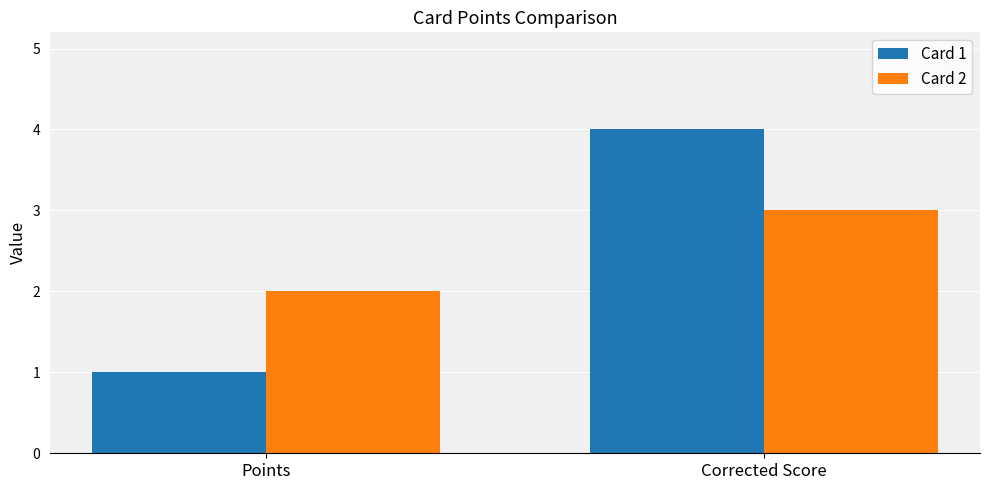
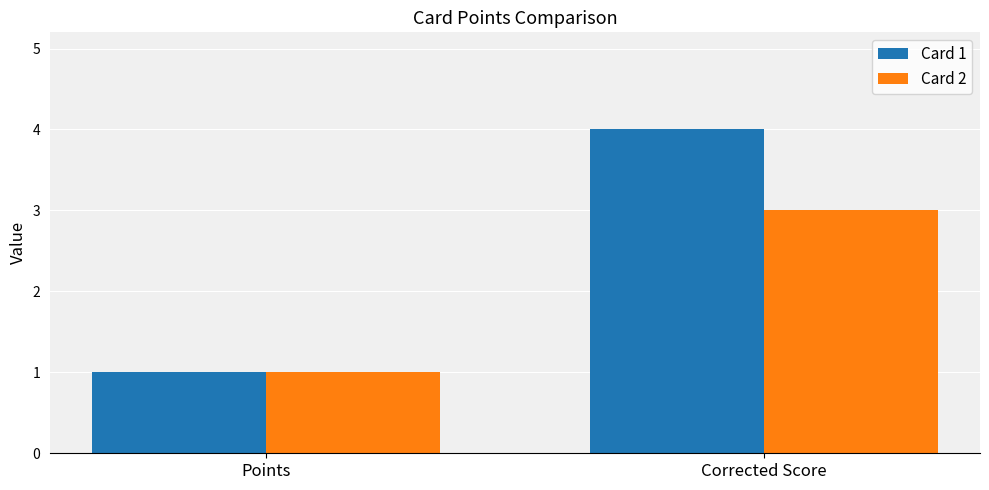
  {
    "Card 1": {
      "Points": 1,
      "Corrected Score": 4
    },
    "Card 2": {
-     "Points": 2,
+     "Points": 1,
      "Corrected Score": 3
    }
  }
